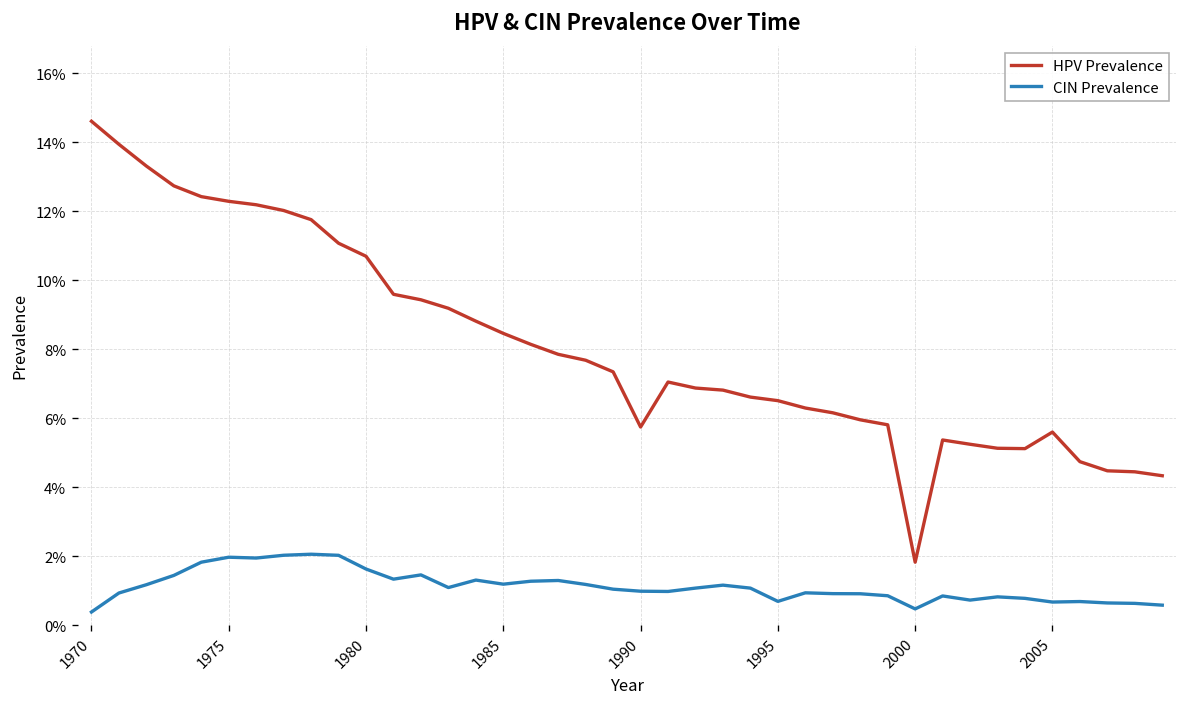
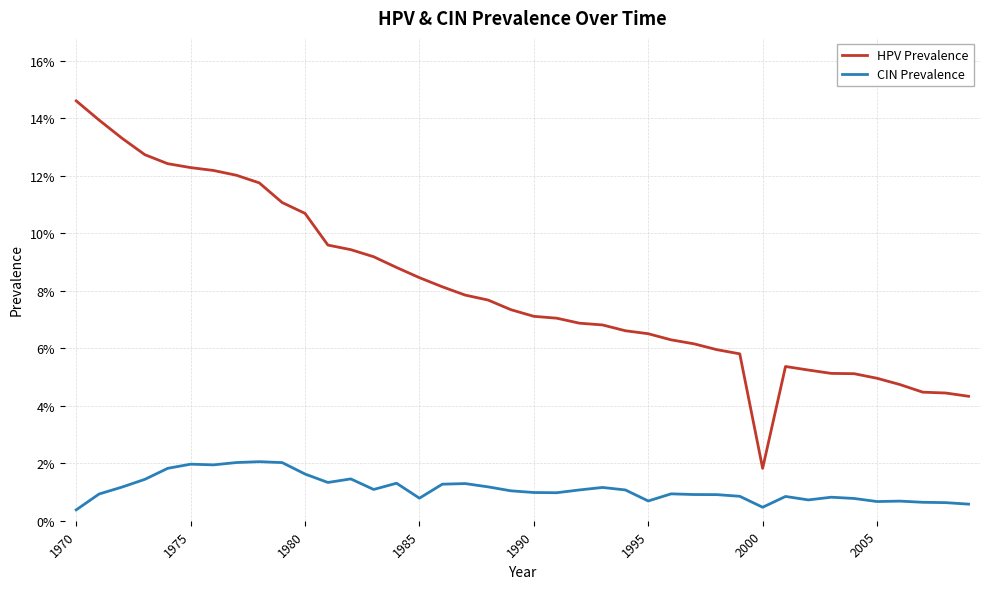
  {
    "HPV Prevalence": {
      "1970": "14.6%",
      "1975": "12.3%",
      "1980": "10.7%",
      "1985": "8.5%",
-     "1990": "5.7%",
+     "1990": "7.1%",
      "1995": "6.5%",
      "2000": "1.8%",
-     "2005": "5.6%"
+     "2005": "5.0%"
    },
    "CIN Prevalence": {
      "1970": "0.4%",
      "1975": "2.0%",
      "1980": "1.6%",
-     "1985": "1.2%",
+     "1985": "0.8%",
      "1990": "1.0%",
      "1995": "0.7%",
      "2000": "0.5%",
      "2005": "0.7%"
    }
  }
